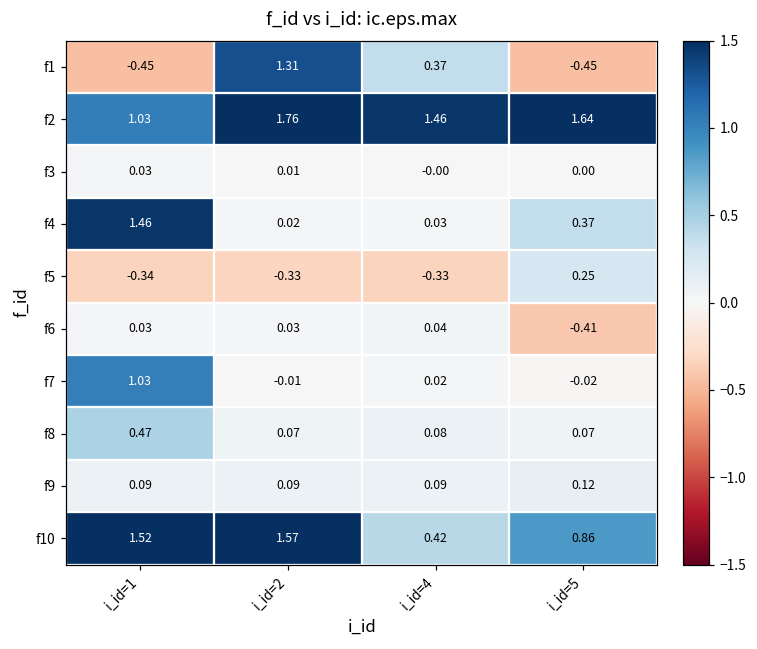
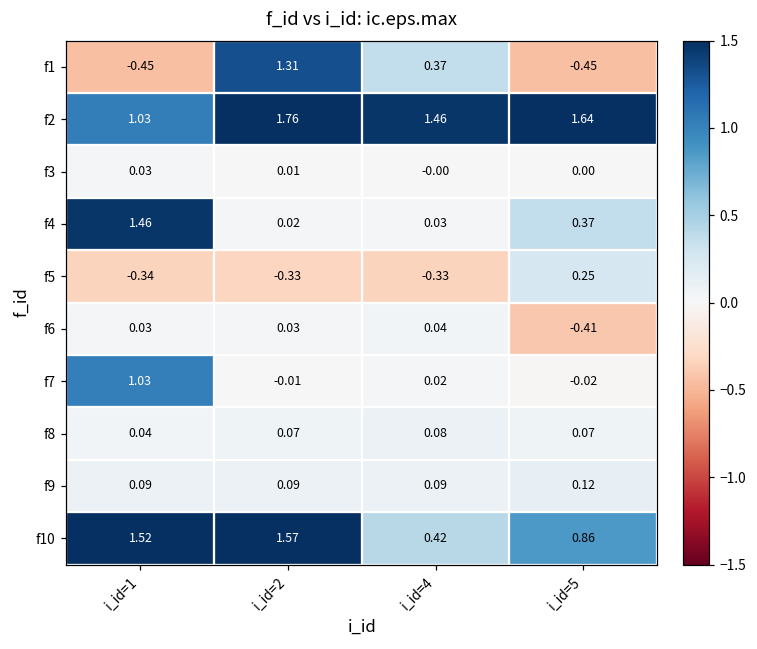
  {
    "f1": {
      "i_id=1": -0.45,
      "i_id=2": 1.31,
      "i_id=4": 0.37,
      "i_id=5": -0.45
    },
    "f2": {
      "i_id=1": 1.03,
      "i_id=2": 1.76,
      "i_id=4": 1.46,
      "i_id=5": 1.64
    },
    "f3": {
      "i_id=1": 0.03,
      "i_id=2": 0.01,
      "i_id=4": -0.00,
      "i_id=5": 0.00
    },
    "f4": {
      "i_id=1": 1.46,
      "i_id=2": 0.02,
      "i_id=4": 0.03,
      "i_id=5": 0.37
    },
    "f5": {
      "i_id=1": -0.34,
      "i_id=2": -0.33,
      "i_id=4": -0.33,
      "i_id=5": 0.25
    },
    "f6": {
      "i_id=1": 0.03,
      "i_id=2": 0.03,
      "i_id=4": 0.04,
      "i_id=5": -0.41
    },
    "f7": {
      "i_id=1": 1.03,
      "i_id=2": -0.01,
      "i_id=4": 0.02,
      "i_id=5": -0.02
    },
    "f8": {
-     "i_id=1": 0.47,
+     "i_id=1": 0.04,
      "i_id=2": 0.07,
      "i_id=4": 0.08,
      "i_id=5": 0.07
    },
    "f9": {
      "i_id=1": 0.09,
      "i_id=2": 0.09,
      "i_id=4": 0.09,
      "i_id=5": 0.12
    },
    "f10": {
      "i_id=1": 1.52,
      "i_id=2": 1.57,
      "i_id=4": 0.42,
      "i_id=5": 0.86
    }
  }
